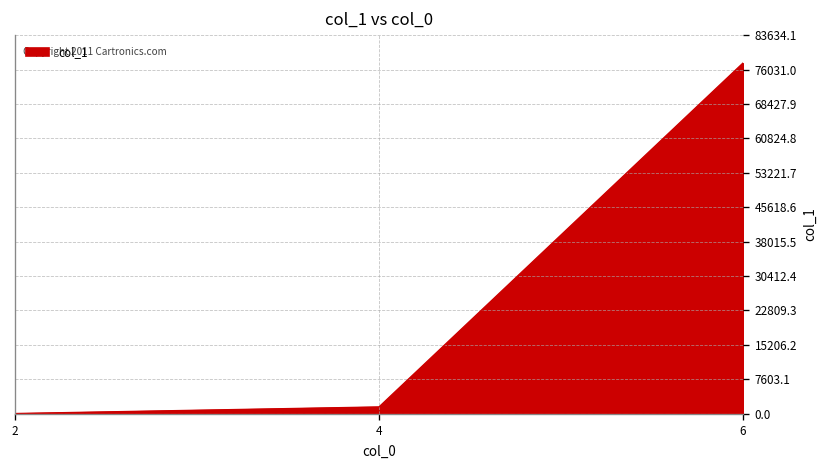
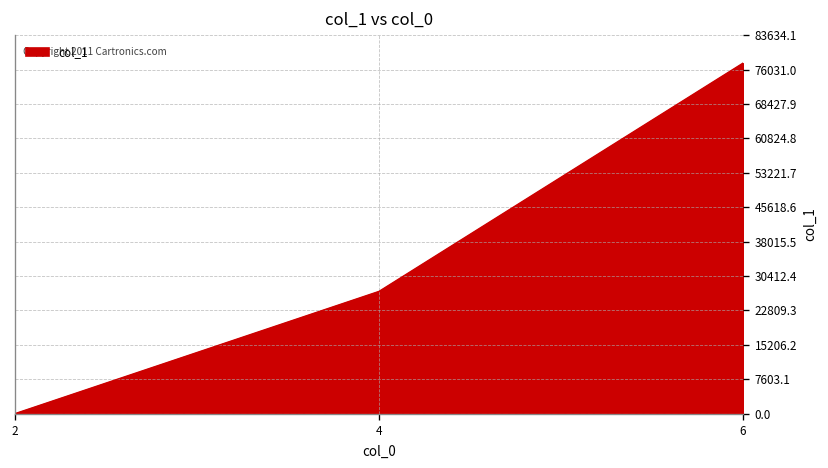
  {
    "2": 0,
-   "4": 1000,
+   "4": 27000,
    "6": 77000
  }
